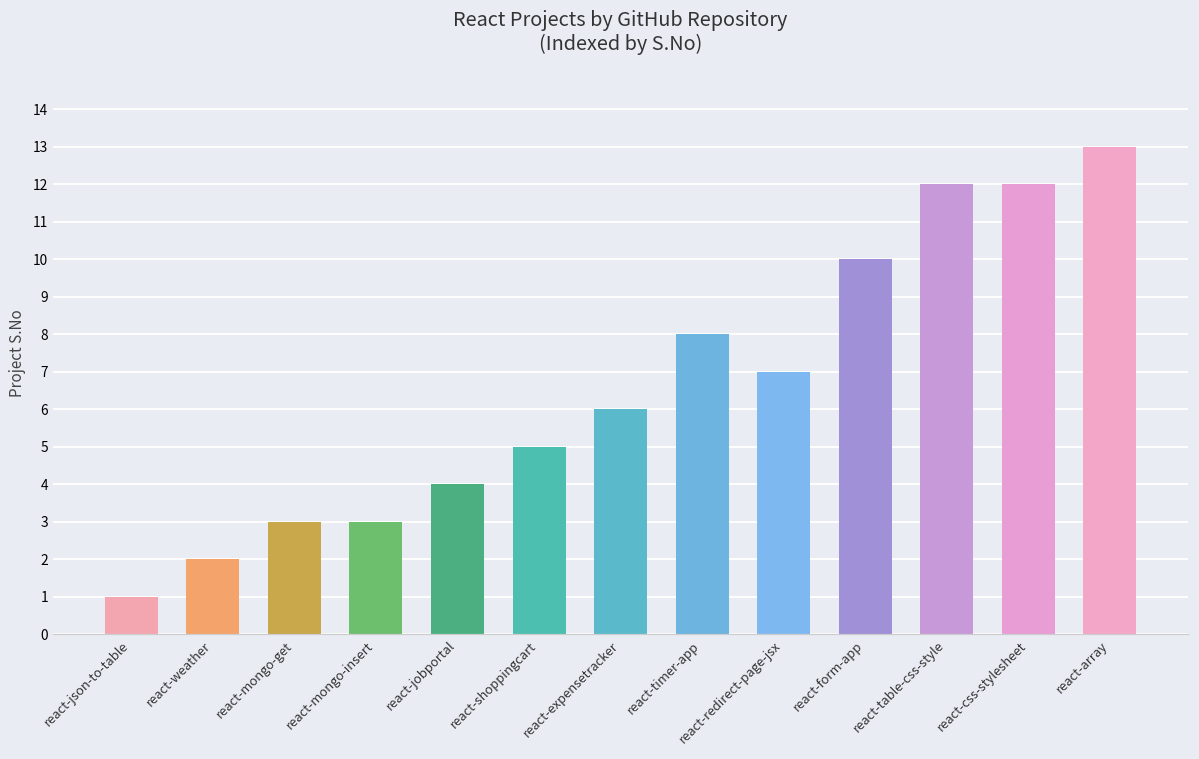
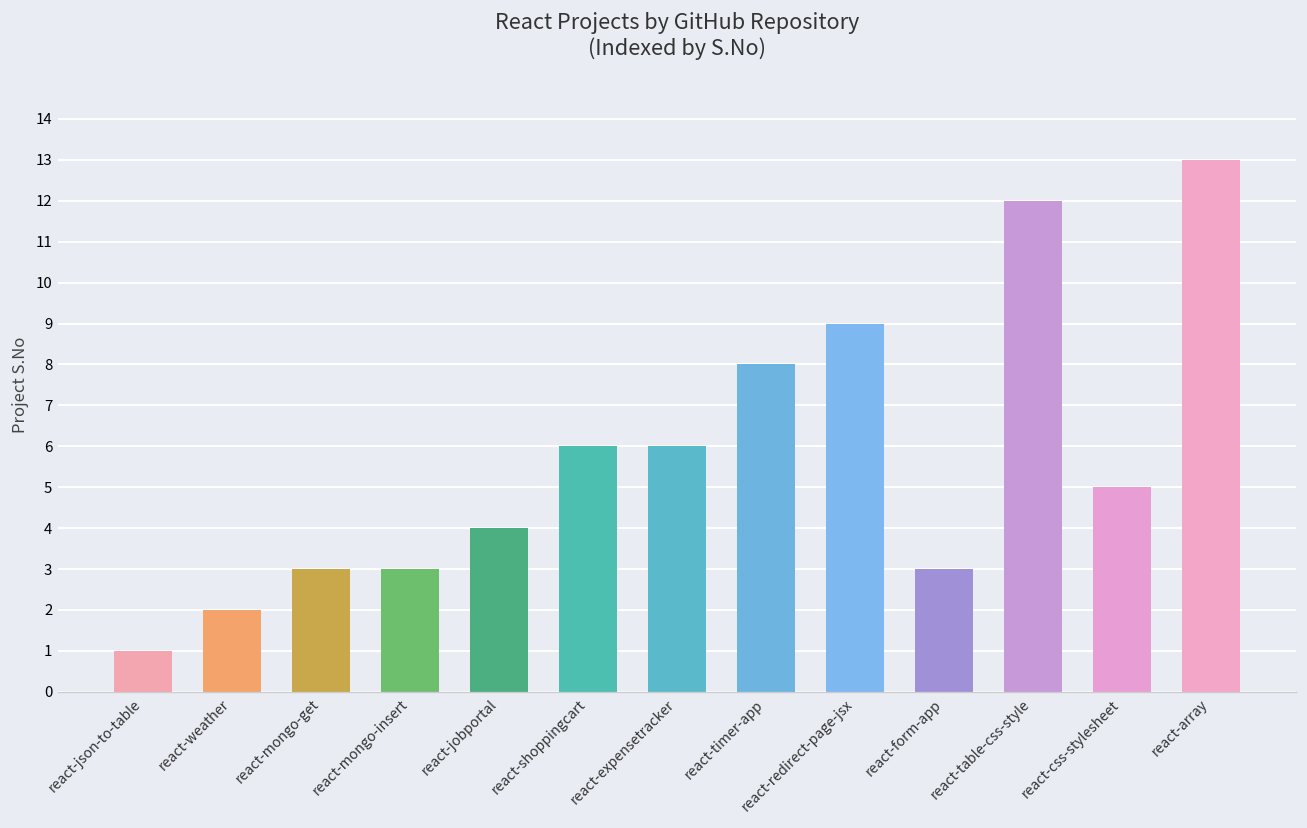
  {
    "react-json-to-table": 1,
    "react-weather": 2,
    "react-mongo-get": 3,
    "react-mongo-insert": 3,
    "react-jobportal": 4,
-   "react-shoppingcart": 5,
+   "react-shoppingcart": 6,
    "react-expensetracker": 6,
    "react-timer-app": 8,
-   "react-redirect-page-jsx": 7,
-   "react-form-app": 10,
+   "react-redirect-page-jsx": 9,
+   "react-form-app": 3,
    "react-table-css-style": 12,
-   "react-css-stylesheet": 12,
+   "react-css-stylesheet": 5,
    "react-array": 13
  }
